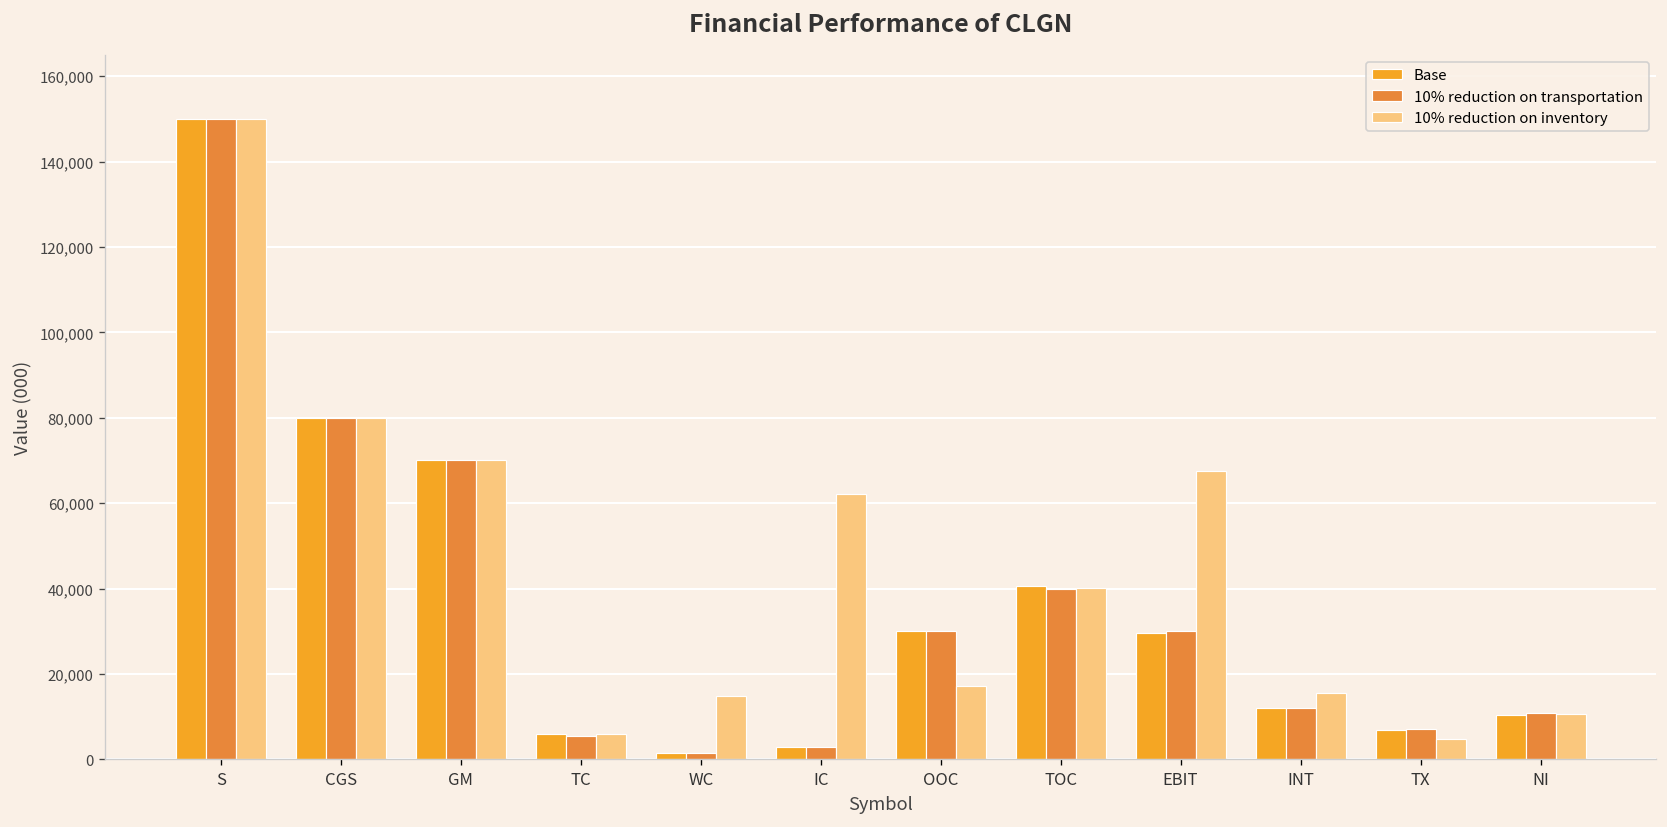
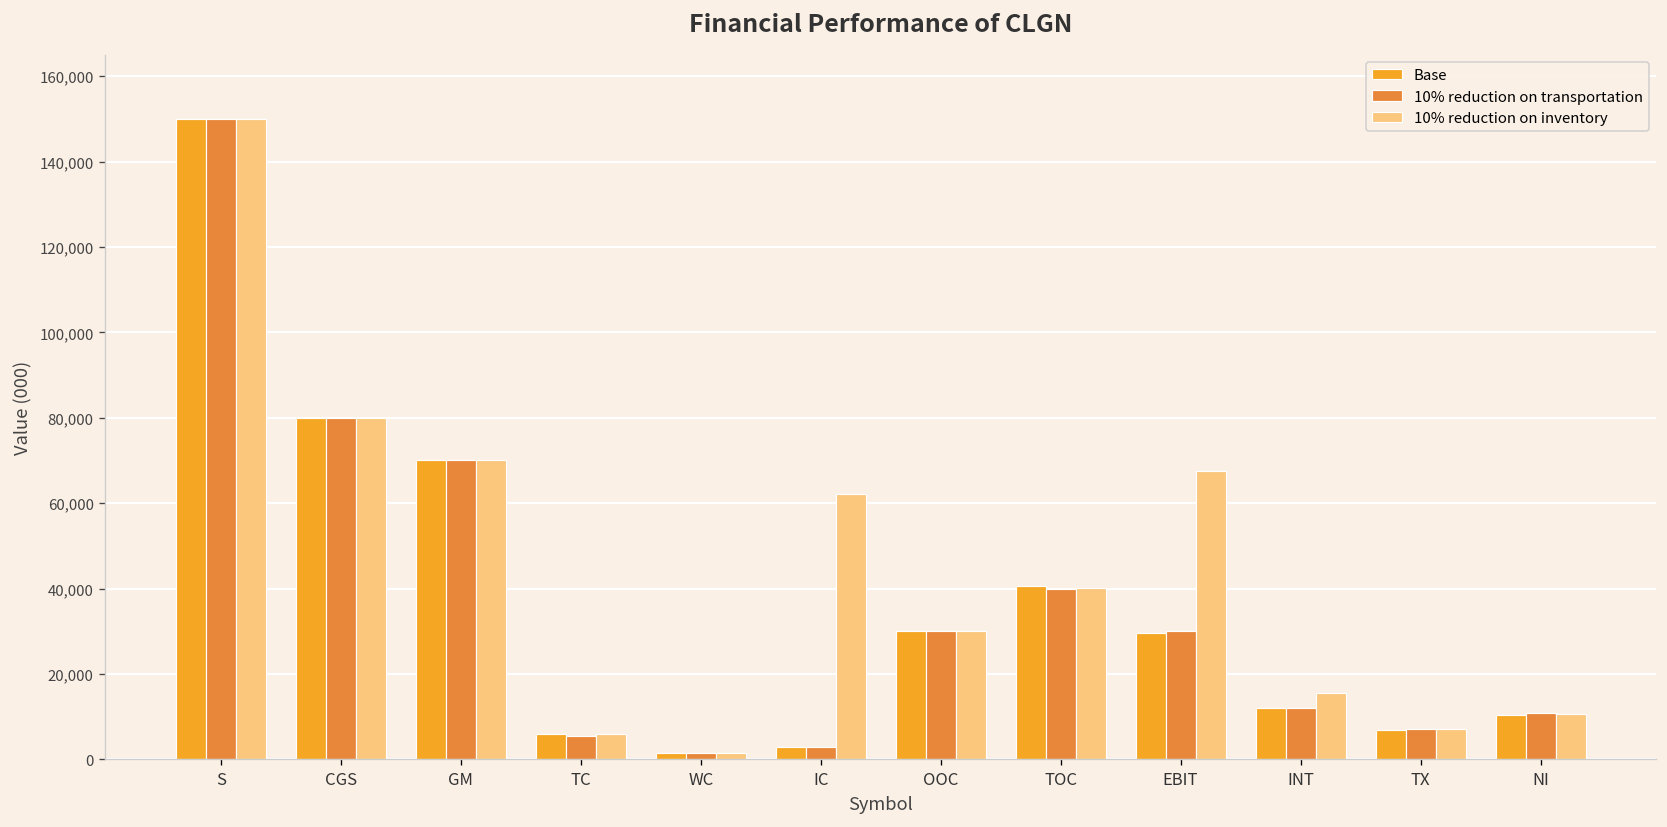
  {
    "10% reduction on inventory": {
      "S": "150,000",
      "CGS": "80,000",
      "GM": "70,000",
      "TC": "6,000",
-     "WC": "15,000",
+     "WC": "2,000",
      "IC": "62,000",
-     "OOC": "17,000",
+     "OOC": "30,000",
      "TOC": "40,000",
      "EBIT": "68,000",
      "INT": "16,000",
-     "TX": "5,000",
+     "TX": "7,000",
      "NI": "11,000"
    }
  }
